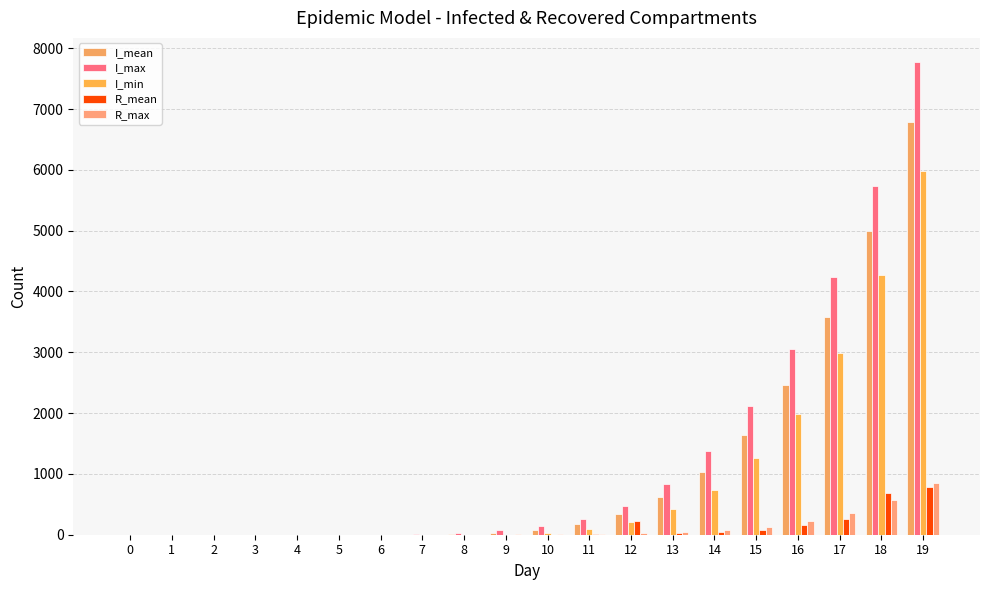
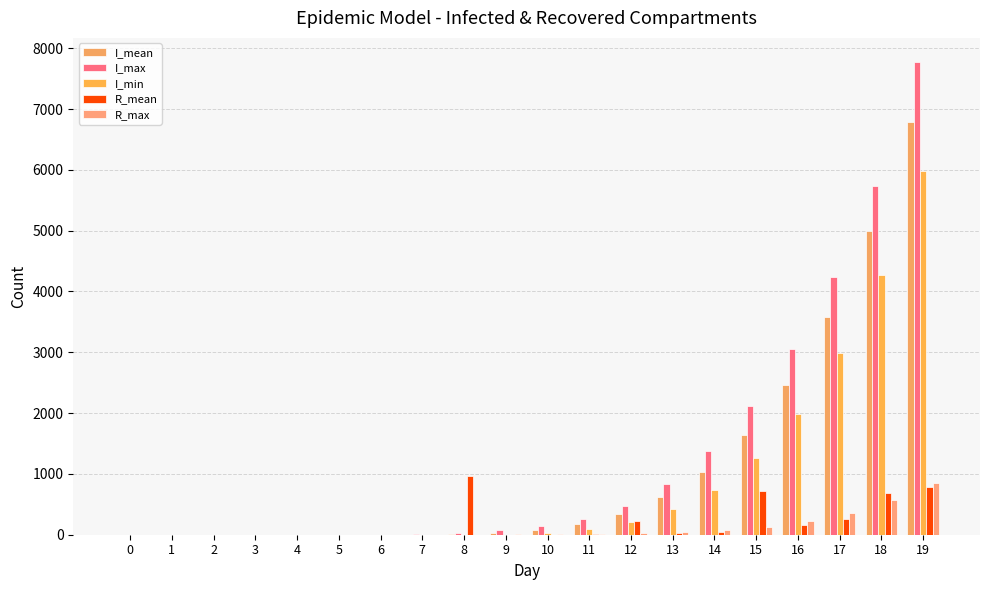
  {
    "R_mean": {
      "0": 0,
      "1": 0,
      "2": 0,
      "3": 0,
      "4": 0,
      "5": 0,
      "6": 0,
      "7": 0,
-     "8": 0,
+     "8": 1000,
      "12": 200,
      "14": 0,
-     "15": 100,
+     "15": 700,
      "16": 200,
      "17": 300,
      "18": 700,
      "19": 800
    }
  }
